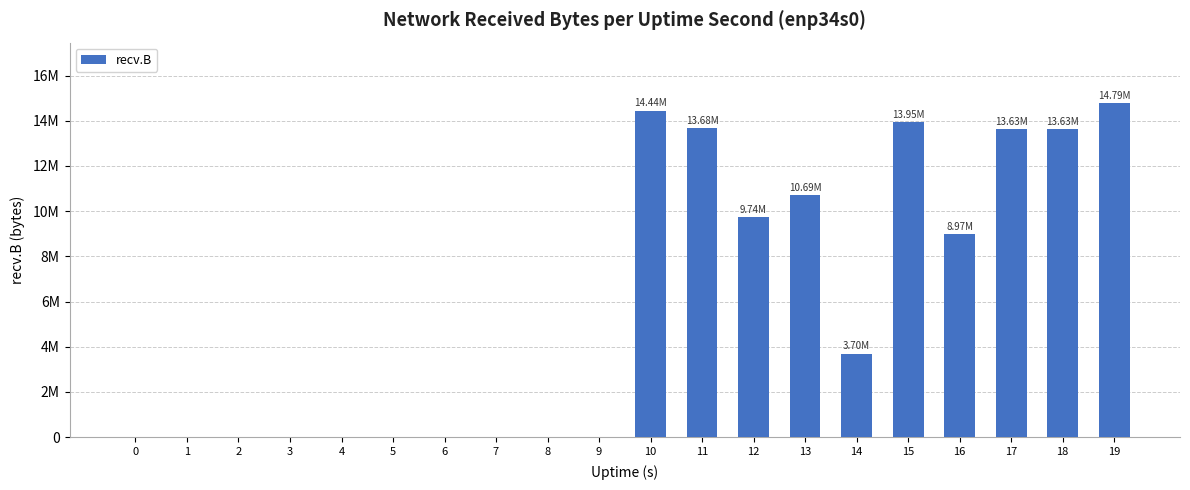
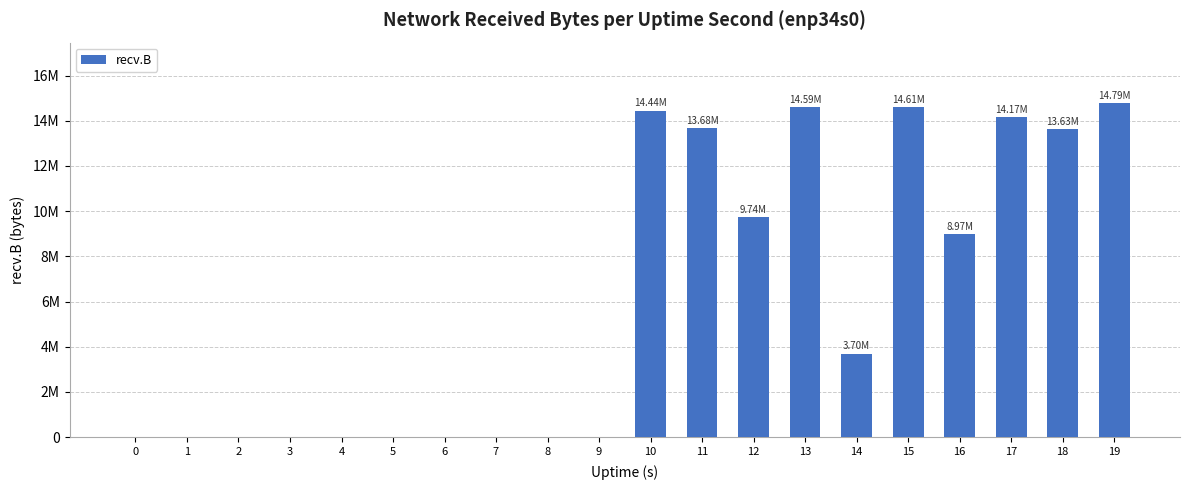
  {
    "10": "14.44M",
    "11": "13.68M",
    "12": "9.74M",
-   "13": "10.69M",
+   "13": "14.59M",
    "14": "3.70M",
-   "15": "13.95M",
+   "15": "14.61M",
    "16": "8.97M",
-   "17": "13.63M",
+   "17": "14.17M",
    "18": "13.63M",
    "19": "14.79M"
  }
